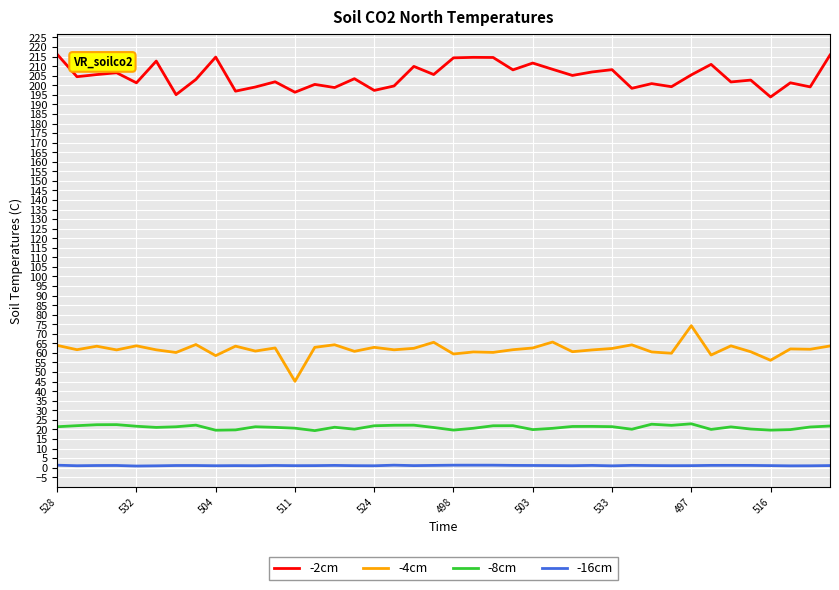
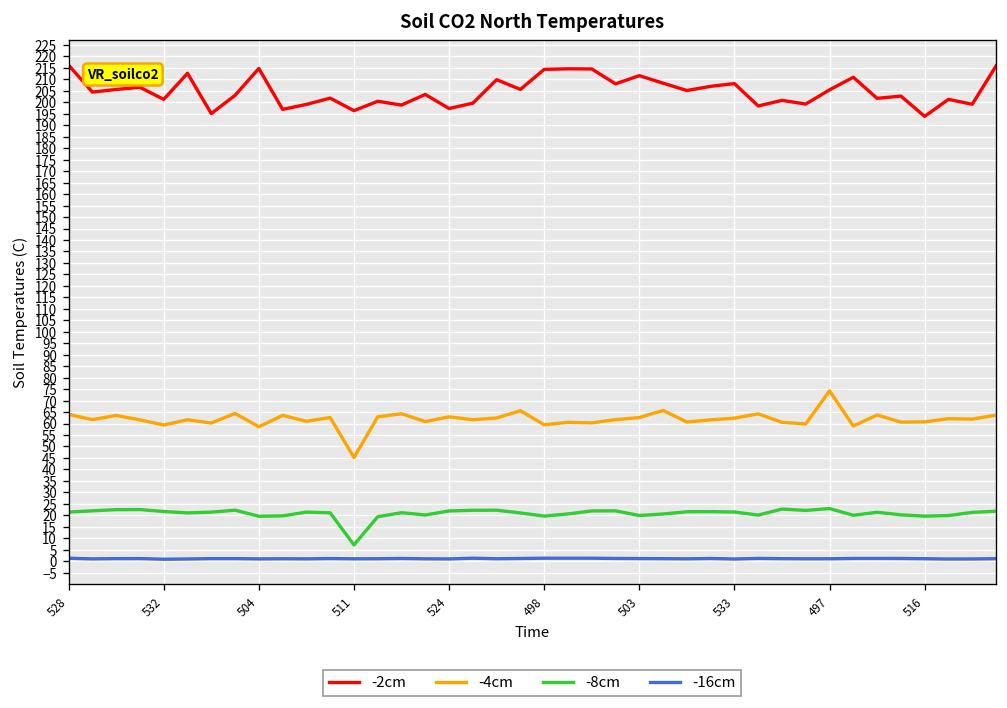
  {
    "-2cm": {
      "528": 216,
      "532": 201,
      "504": 215,
      "511": 196,
      "524": 197,
      "498": 214,
      "503": 212,
      "533": 208,
      "497": 205,
      "516": 194
    },
    "-4cm": {
      "528": 64,
-     "532": 64,
+     "532": 59,
      "504": 59,
      "511": 45,
      "524": 63,
      "498": 59,
      "503": 63,
      "533": 62,
      "497": 74,
-     "516": 56
+     "516": 61
    },
    "-8cm": {
      "528": 21,
      "532": 22,
      "504": 20,
-     "511": 21,
+     "511": 7,
      "524": 22,
      "498": 20,
      "503": 20,
      "533": 21,
      "497": 23,
      "516": 20
    },
    "-16cm": {
      "528": 1,
      "532": 1,
      "504": 1,
      "511": 1,
      "524": 1,
      "498": 1,
      "503": 1,
      "533": 1,
      "497": 1,
      "516": 1
    }
  }
